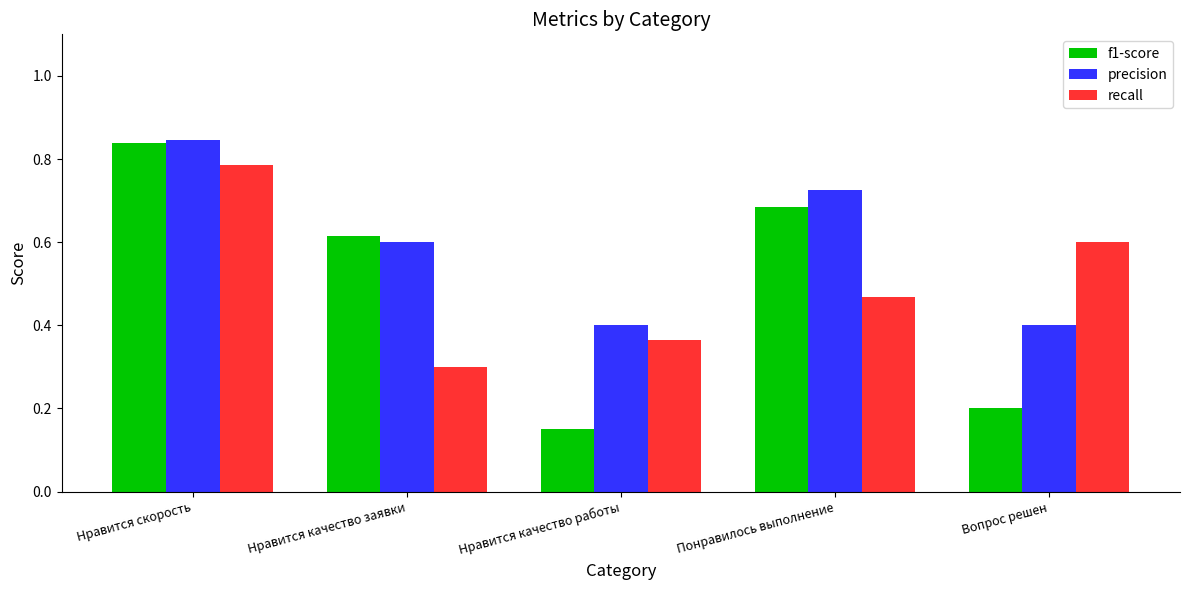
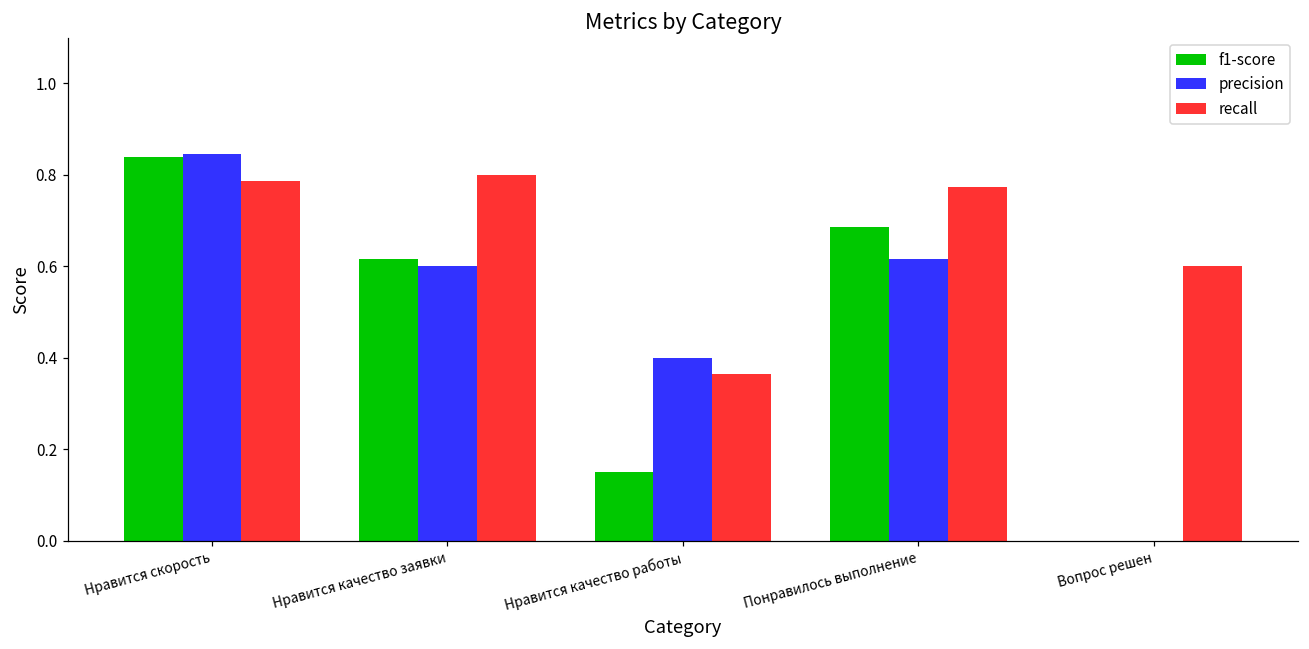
  {
    "f1-score": {
      "Нравится скорость": 0.84,
      "Нравится качество заявки": 0.62,
      "Нравится качество работы": 0.15,
      "Понравилось выполнение": 0.69,
-     "Вопрос решен": 0.2
+     "Вопрос решен": 0.0
    },
    "precision": {
      "Нравится скорость": 0.85,
      "Нравится качество заявки": 0.60,
      "Нравится качество работы": 0.40,
-     "Понравилось выполнение": 0.73,
-     "Вопрос решен": 0.4
+     "Понравилось выполнение": 0.62,
+     "Вопрос решен": 0.0
    },
    "recall": {
      "Нравится скорость": 0.79,
-     "Нравится качество заявки": 0.3,
+     "Нравится качество заявки": 0.8,
      "Нравится качество работы": 0.36,
-     "Понравилось выполнение": 0.47,
+     "Понравилось выполнение": 0.77,
      "Вопрос решен": 0.60
    }
  }
